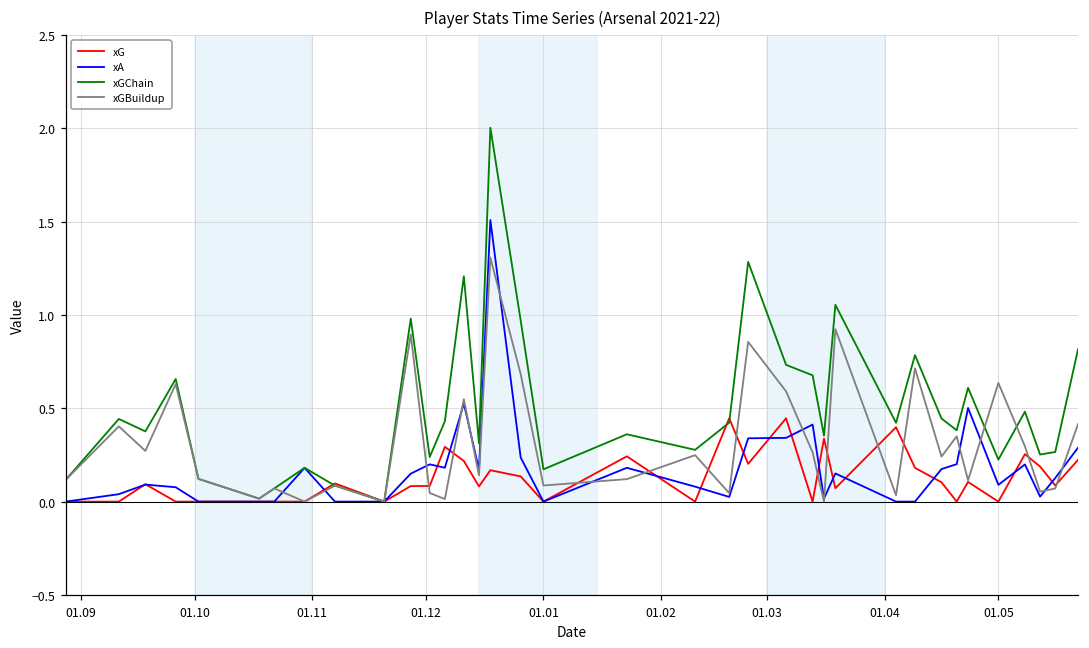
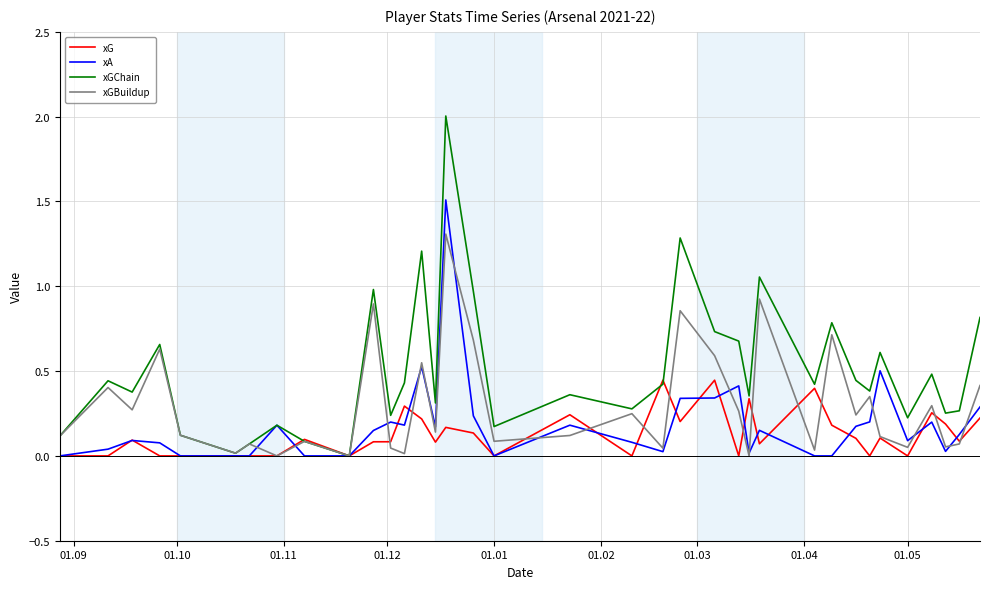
  {
    "xG": {
      "01.05": 0.00
    },
    "xA": {
      "01.05": 0.09
    },
    "xGChain": {
      "01.01": 0.17,
      "01.05": 0.22
    },
    "xGBuildup": {
      "01.01": 0.09,
-     "01.05": 0.64
+     "01.05": 0.05
    }
  }
